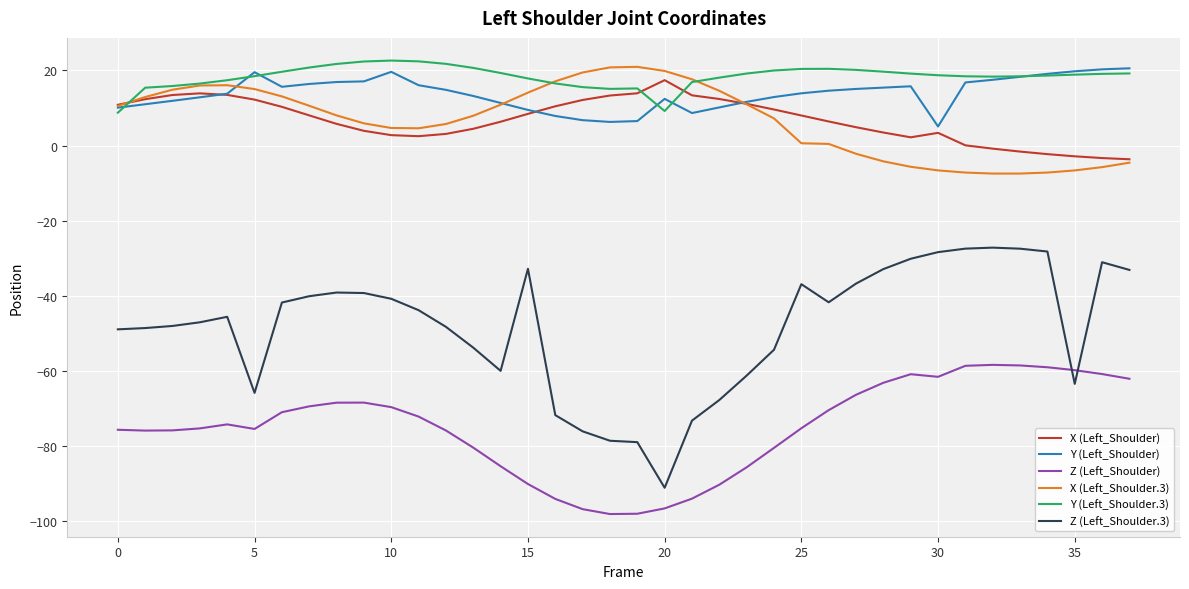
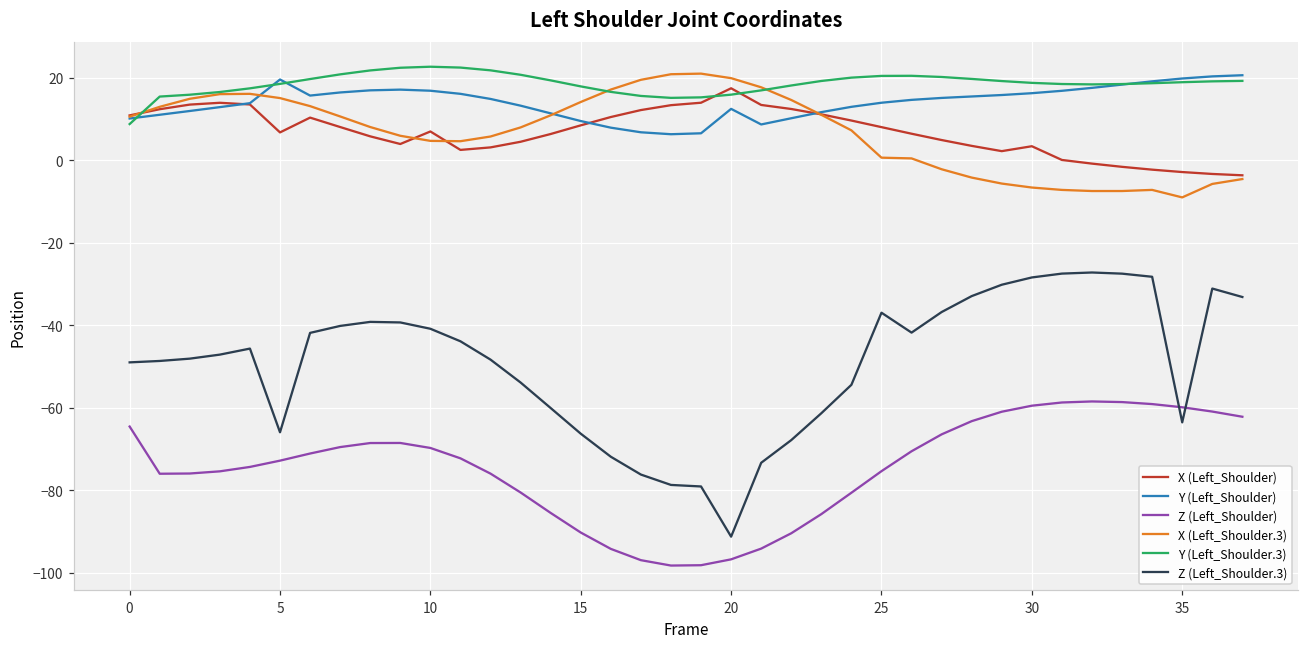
  {
    "X (Left_Shoulder)": {
-     "5": 12,
-     "10": 3,
+     "5": 7,
+     "10": 7,
      "15": 8,
      "20": 17,
      "25": 8,
      "30": 3,
      "35": -3
    },
    "Y (Left_Shoulder)": {
      "5": 20,
-     "10": 20,
+     "10": 17,
      "15": 9,
      "20": 12,
      "25": 14,
-     "30": 5,
+     "30": 16,
      "35": 20
    },
    "Z (Left_Shoulder)": {
-     "0": -76,
-     "5": -76,
+     "0": -65,
+     "5": -73,
      "10": -70,
      "15": -90,
      "20": -97,
      "25": -75,
-     "30": -62,
+     "30": -60,
      "35": -60
    },
    "X (Left_Shoulder.3)": {
      "5": 15,
      "10": 5,
      "15": 14,
      "20": 20,
      "25": 1,
      "30": -7,
-     "35": -7
+     "35": -9
    },
    "Y (Left_Shoulder.3)": {
      "0": 9,
      "5": 18,
      "10": 23,
      "15": 18,
-     "20": 9,
+     "20": 16,
      "25": 20,
      "30": 19,
      "35": 19
    },
    "Z (Left_Shoulder.3)": {
      "0": -49,
      "5": -66,
      "10": -41,
-     "15": -33,
+     "15": -66,
      "20": -91,
      "25": -37,
      "30": -28,
      "35": -64
    }
  }
